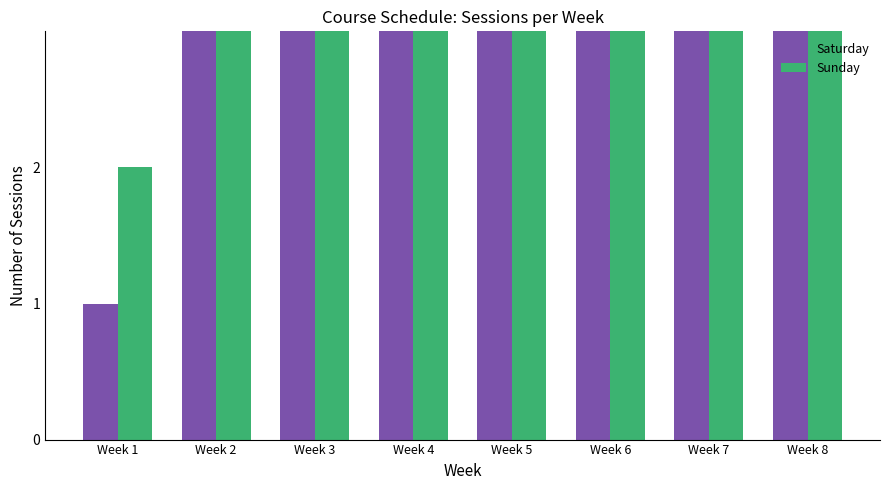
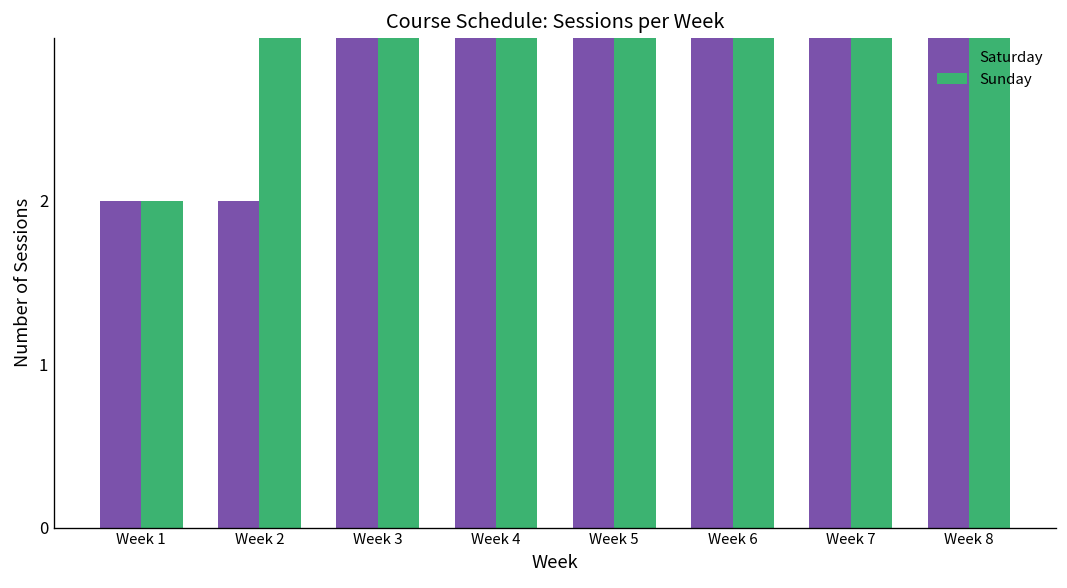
  {
    "Saturday": {
-     "Week 1": 1,
-     "Week 2": 3,
+     "Week 1": 2,
+     "Week 2": 2,
      "Week 3": 3
    },
    "Sunday": {
      "Week 1": 2,
      "Week 2": 3,
      "Week 3": 3
    }
  }
